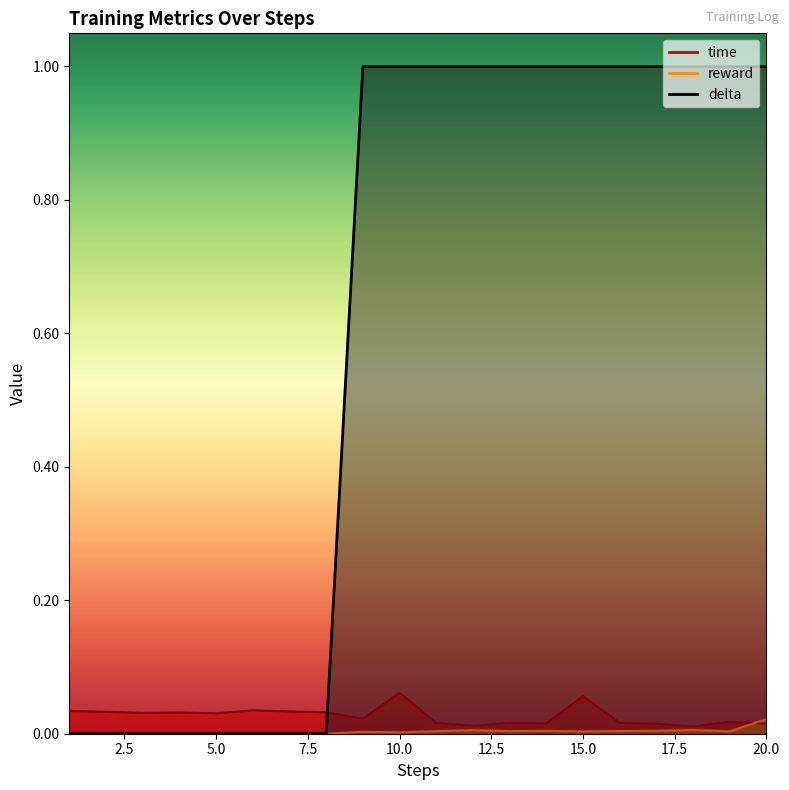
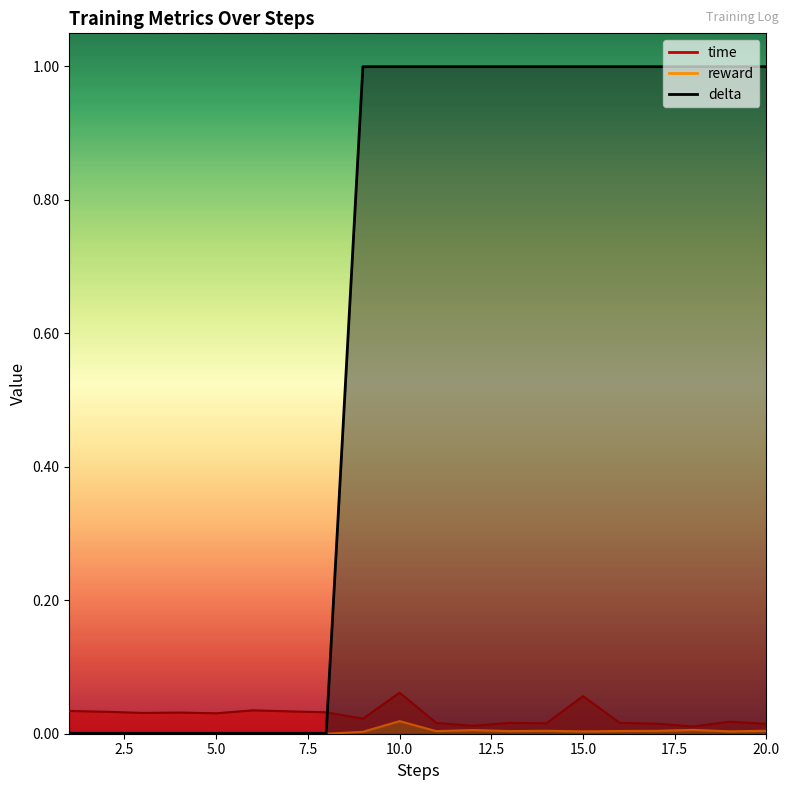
  {
    "time": {
      "5.0": 0.03,
      "10.0": 0.06,
      "15.0": 0.06,
      "20.0": 0.01
    },
    "reward": {
-     "10.0": 0.00,
+     "10.0": 0.02,
      "15.0": 0.00,
-     "20.0": 0.02
+     "20.0": 0.00
    }
  }
